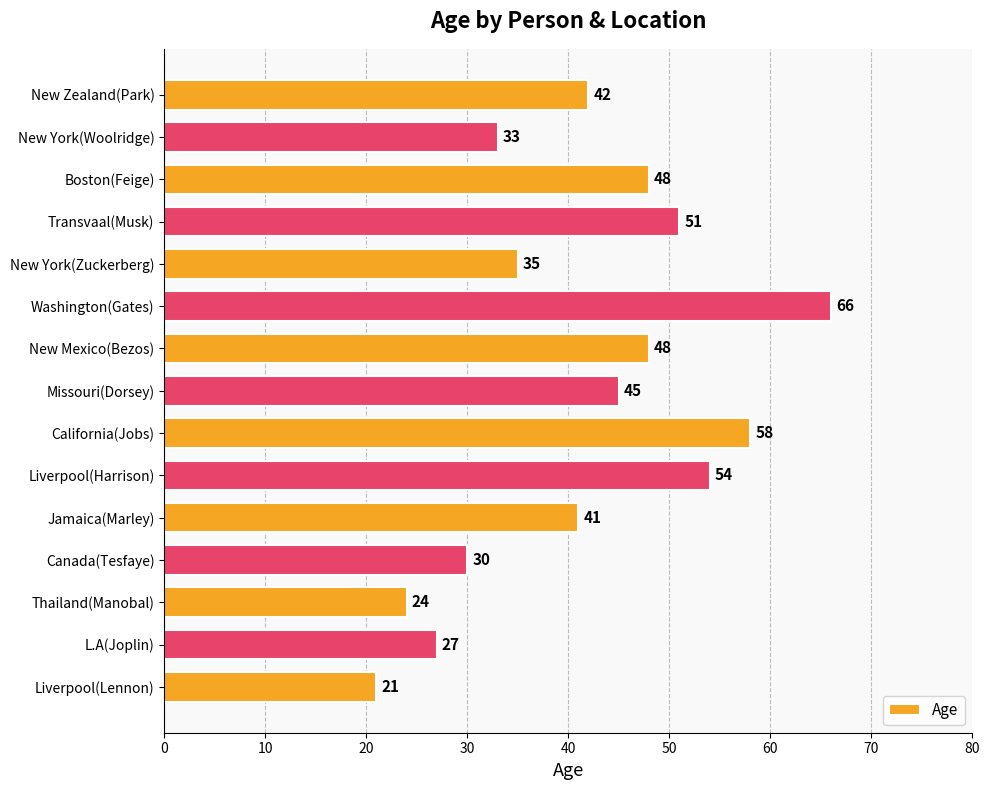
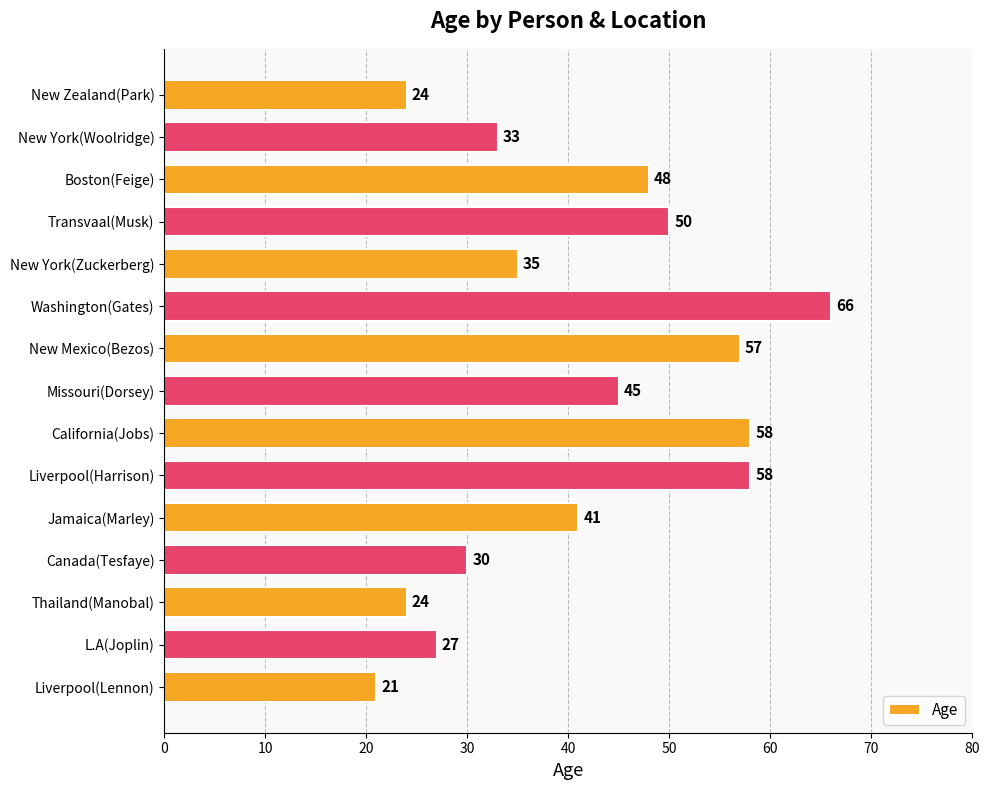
  {
-   "New Zealand(Park)": 42,
+   "New Zealand(Park)": 24,
    "New York(Woolridge)": 33,
    "Boston(Feige)": 48,
-   "Transvaal(Musk)": 51,
+   "Transvaal(Musk)": 50,
    "New York(Zuckerberg)": 35,
    "Washington(Gates)": 66,
-   "New Mexico(Bezos)": 48,
+   "New Mexico(Bezos)": 57,
    "Missouri(Dorsey)": 45,
    "California(Jobs)": 58,
-   "Liverpool(Harrison)": 54,
+   "Liverpool(Harrison)": 58,
    "Jamaica(Marley)": 41,
    "Canada(Tesfaye)": 30,
    "Thailand(Manobal)": 24,
    "L.A(Joplin)": 27,
    "Liverpool(Lennon)": 21
  }
